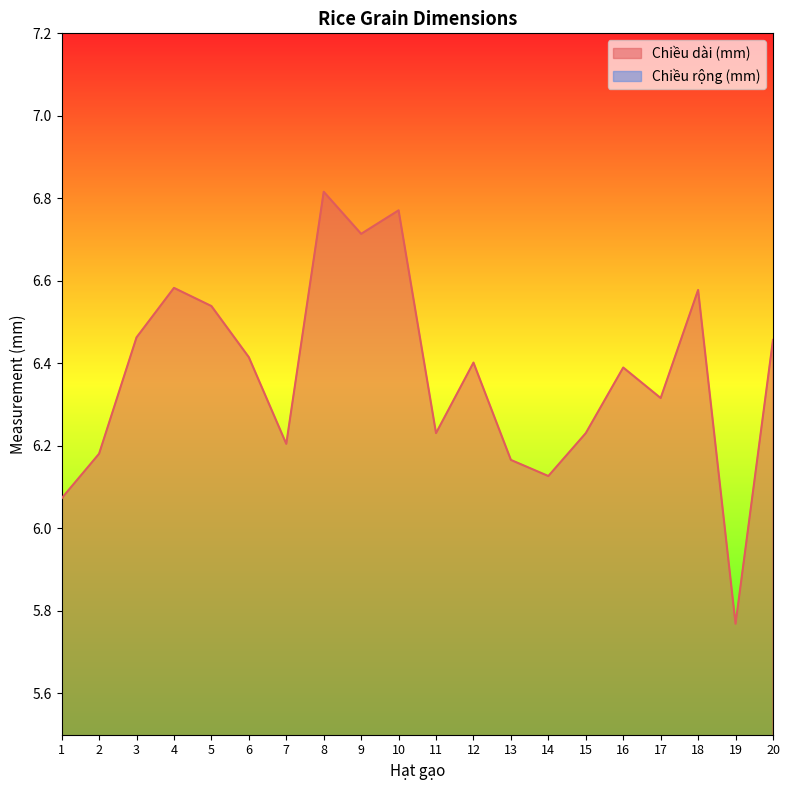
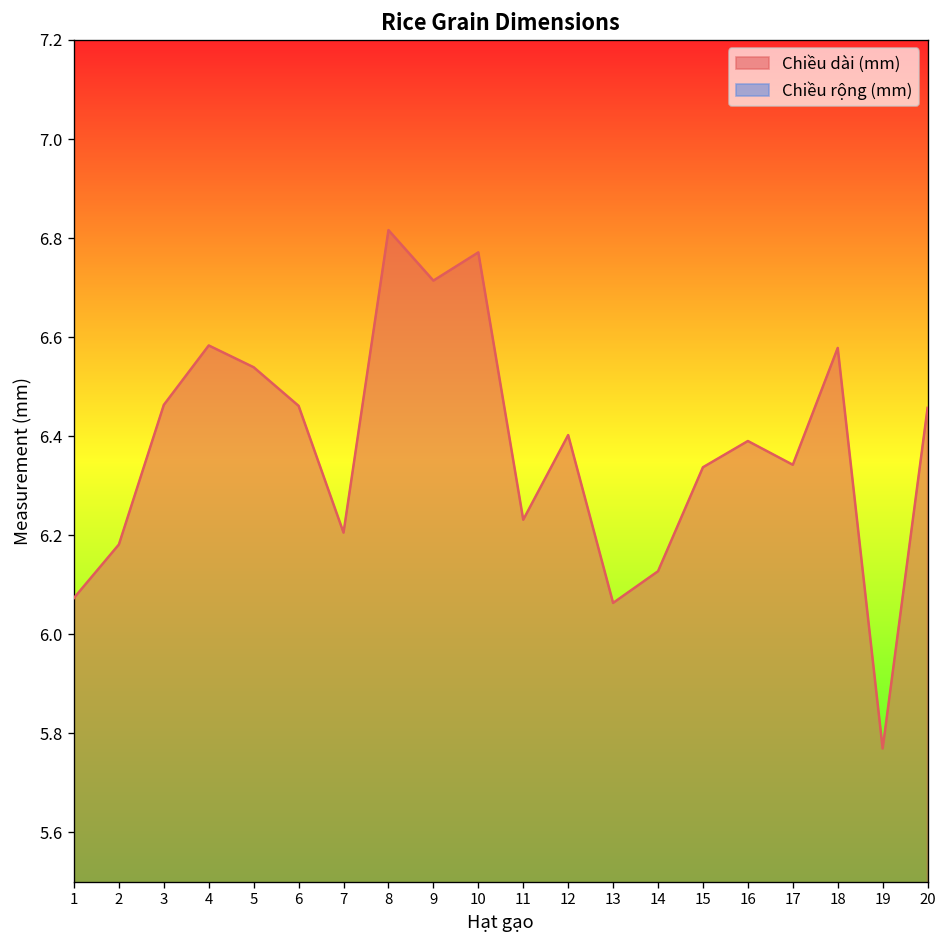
  {
    "Chiều dài (mm)": {
      "1": 6.07,
      "2": 6.18,
      "3": 6.46,
      "4": 6.58,
      "5": 6.54,
-     "6": 6.42,
+     "6": 6.46,
      "7": 6.21,
      "8": 6.82,
      "9": 6.71,
      "10": 6.77,
      "11": 6.23,
      "12": 6.40,
-     "13": 6.17,
+     "13": 6.06,
      "14": 6.13,
-     "15": 6.23,
+     "15": 6.34,
      "16": 6.39,
-     "17": 6.32,
+     "17": 6.34,
      "18": 6.58,
      "19": 5.77,
      "20": 6.46
    }
  }
